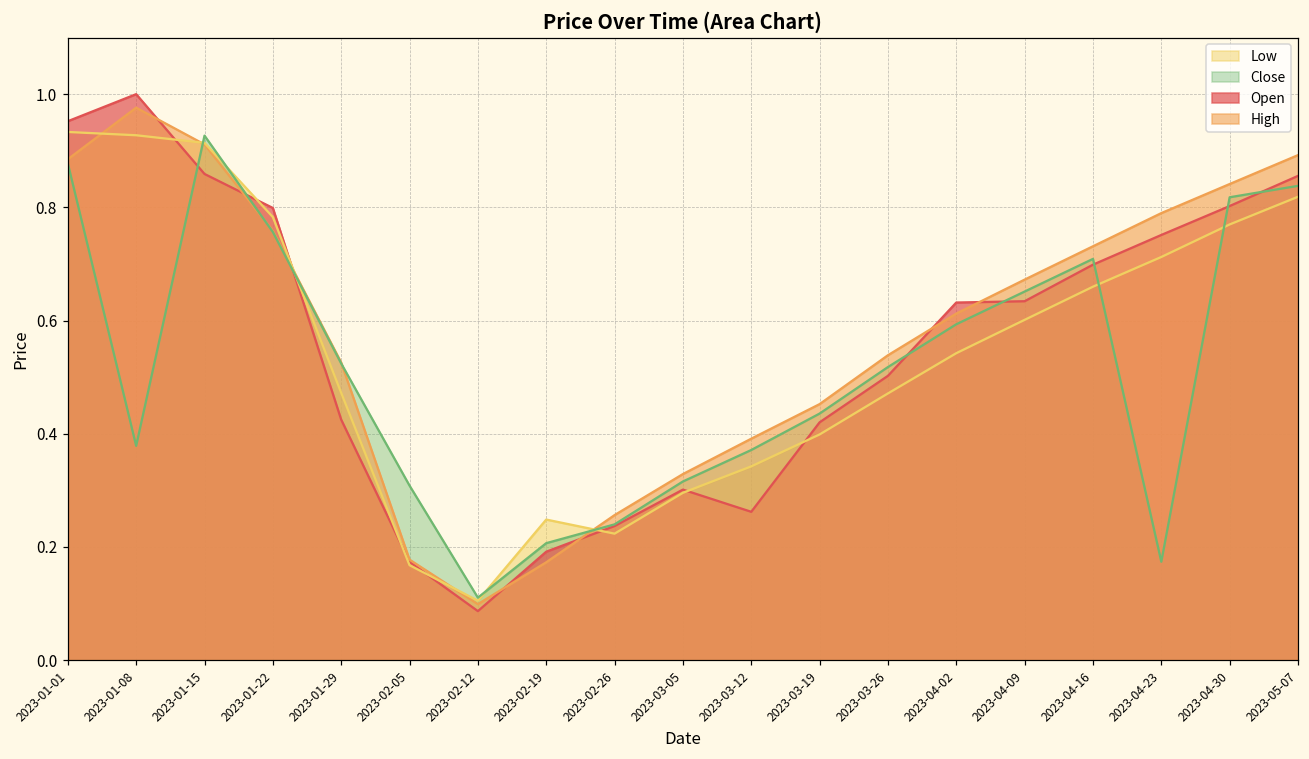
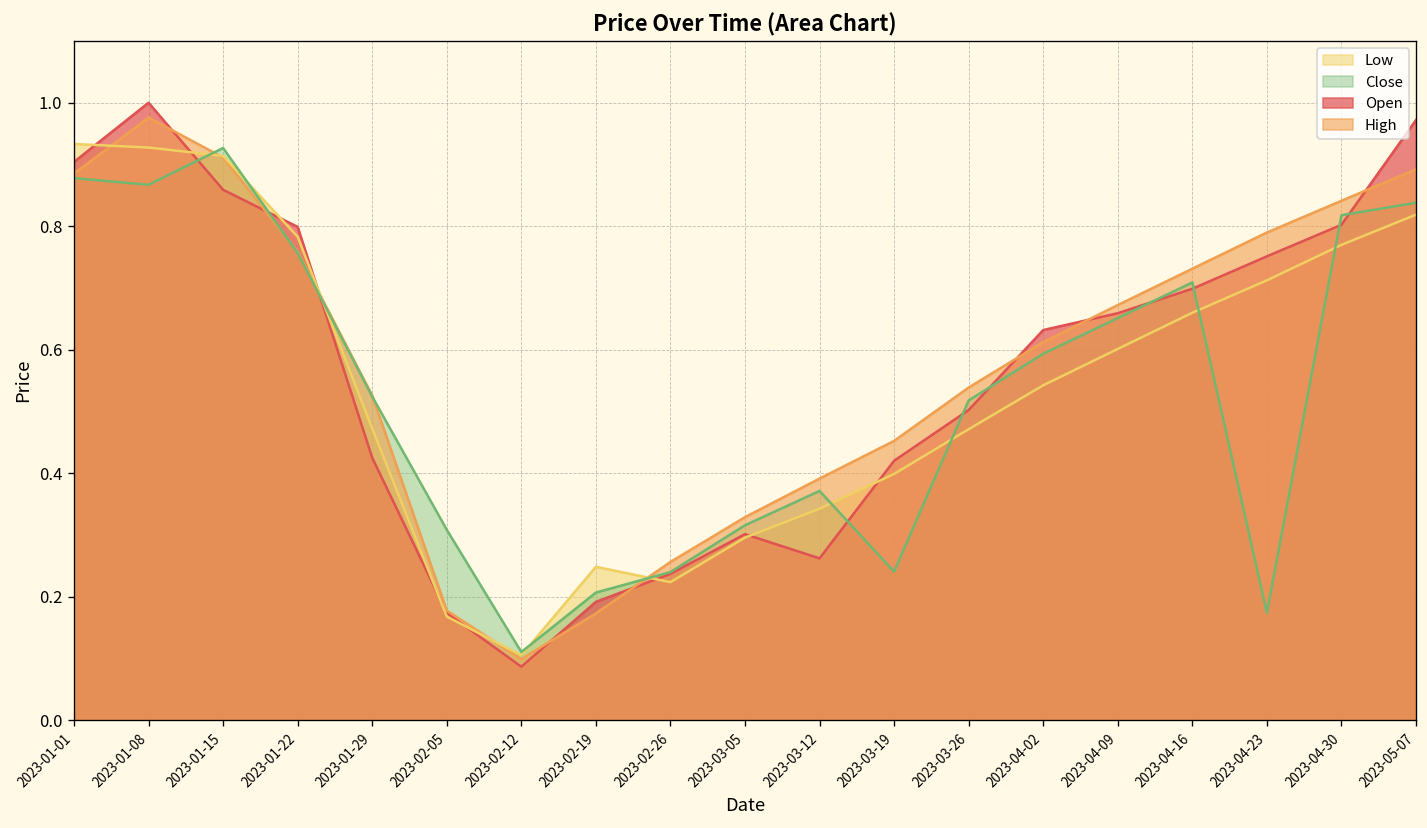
  {
    "Close": {
      "2023-01-01": 0.88,
-     "2023-01-08": 0.38,
+     "2023-01-08": 0.87,
      "2023-01-15": 0.93,
      "2023-02-05": 0.31,
      "2023-02-12": 0.11,
      "2023-02-19": 0.21,
      "2023-03-05": 0.32,
      "2023-03-12": 0.37,
-     "2023-03-19": 0.44,
+     "2023-03-19": 0.24,
      "2023-03-26": 0.52,
      "2023-04-02": 0.59,
      "2023-04-09": 0.65,
      "2023-04-16": 0.71,
      "2023-04-23": 0.17,
      "2023-04-30": 0.82,
      "2023-05-07": 0.84
    },
    "Open": {
-     "2023-01-01": 0.95,
+     "2023-01-01": 0.90,
      "2023-01-08": 1.00,
      "2023-01-15": 0.86,
      "2023-01-22": 0.80,
      "2023-01-29": 0.42,
      "2023-02-12": 0.09,
      "2023-02-19": 0.19,
      "2023-03-05": 0.30,
      "2023-03-12": 0.26,
      "2023-03-19": 0.42,
      "2023-03-26": 0.50,
      "2023-04-02": 0.63,
-     "2023-04-09": 0.63,
+     "2023-04-09": 0.66,
      "2023-04-16": 0.70,
      "2023-04-23": 0.75,
      "2023-04-30": 0.80,
-     "2023-05-07": 0.86
+     "2023-05-07": 0.97
    }
  }
